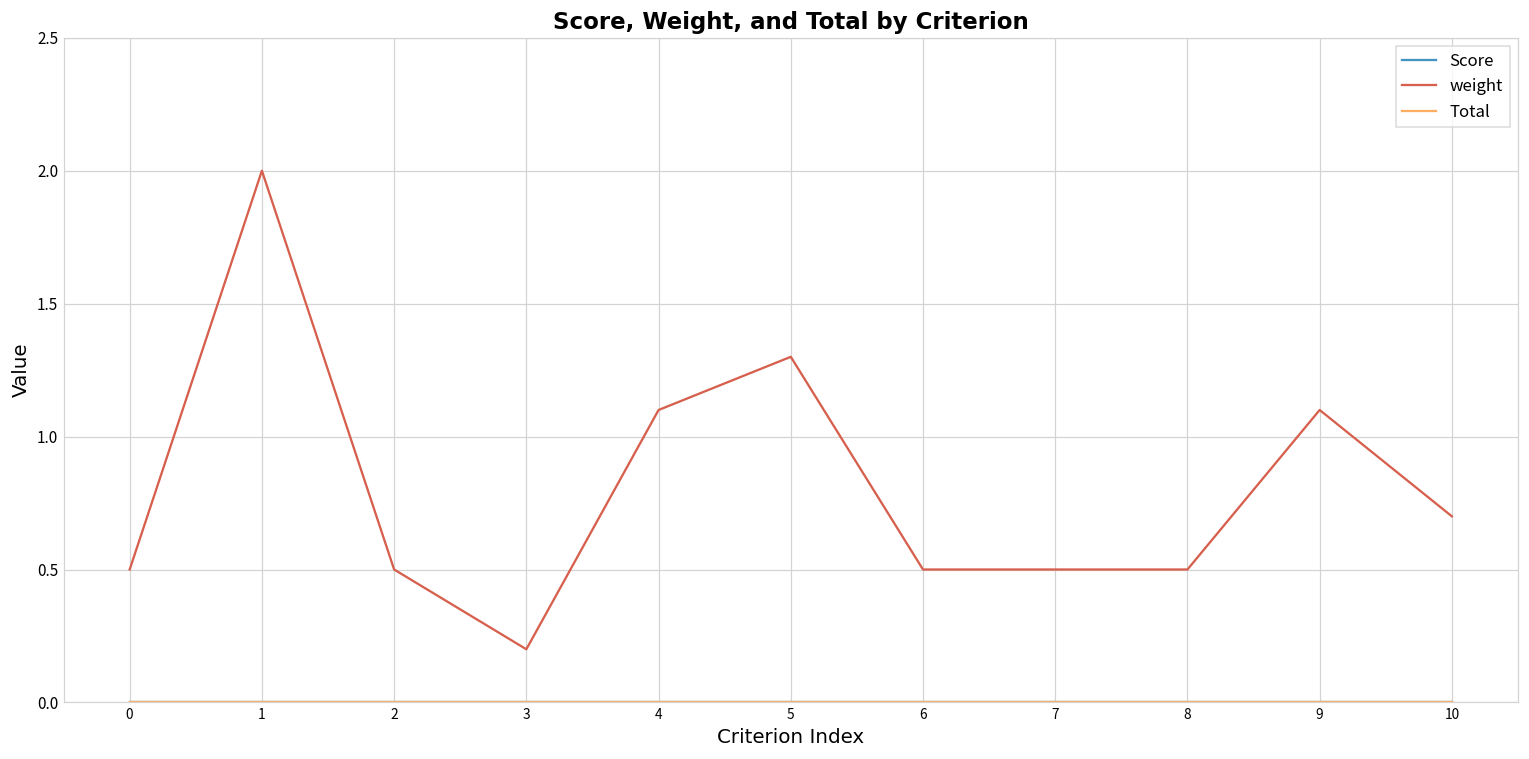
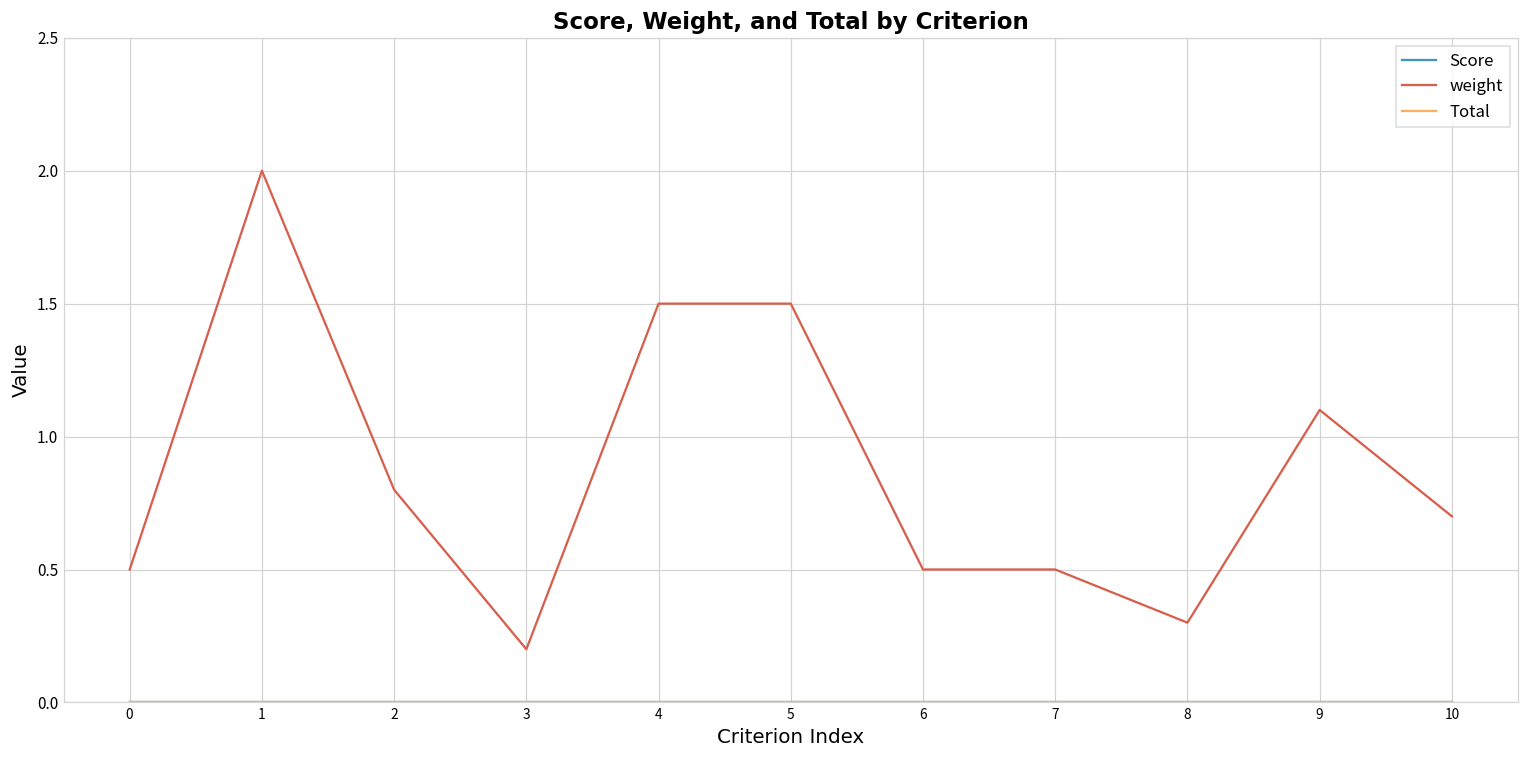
  {
    "Total": {
      "0": 0.0,
      "1": 0.0,
      "2": 0.0,
      "3": 0.0,
      "4": 0.0,
      "5": 0.0,
      "6": 0.0,
      "7": 0.0,
      "8": 0.0,
      "9": 0.0,
      "10": 0.0
    },
    "weight": {
      "0": 0.5,
      "1": 2.0,
-     "2": 0.5,
+     "2": 0.8,
      "3": 0.2,
-     "4": 1.1,
-     "5": 1.3,
+     "4": 1.5,
+     "5": 1.5,
      "6": 0.5,
      "7": 0.5,
-     "8": 0.5,
+     "8": 0.3,
      "9": 1.1,
      "10": 0.7
    }
  }
